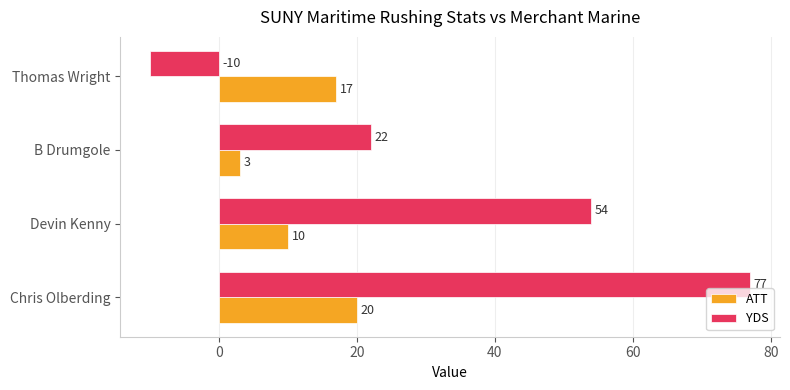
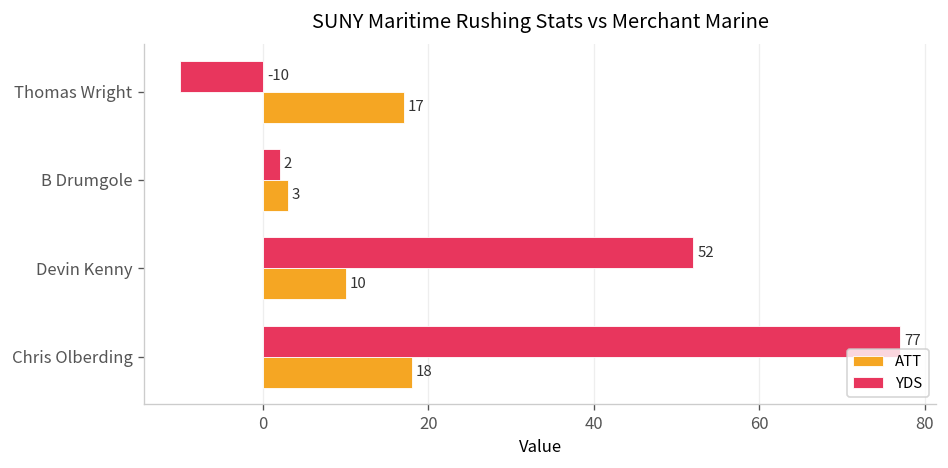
  {
    "ATT": {
      "Thomas Wright": 17,
      "B Drumgole": 3,
      "Devin Kenny": 10,
-     "Chris Olberding": 20
+     "Chris Olberding": 18
    },
    "YDS": {
-     "B Drumgole": 22,
-     "Devin Kenny": 54
+     "B Drumgole": 2,
+     "Devin Kenny": 52
    }
  }
